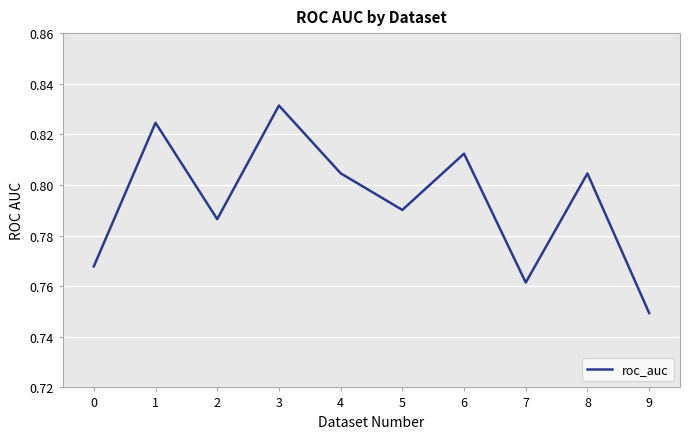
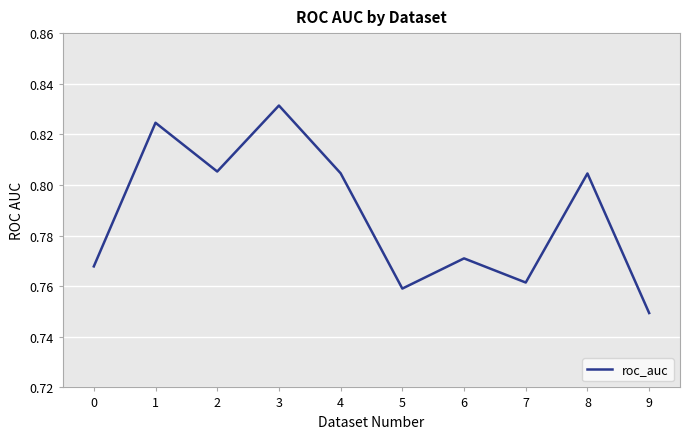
  {
    "0": 0.768,
    "1": 0.825,
-   "2": 0.786,
+   "2": 0.805,
    "3": 0.831,
    "4": 0.805,
-   "5": 0.790,
-   "6": 0.812,
+   "5": 0.759,
+   "6": 0.771,
    "7": 0.761,
    "8": 0.805,
    "9": 0.749
  }
